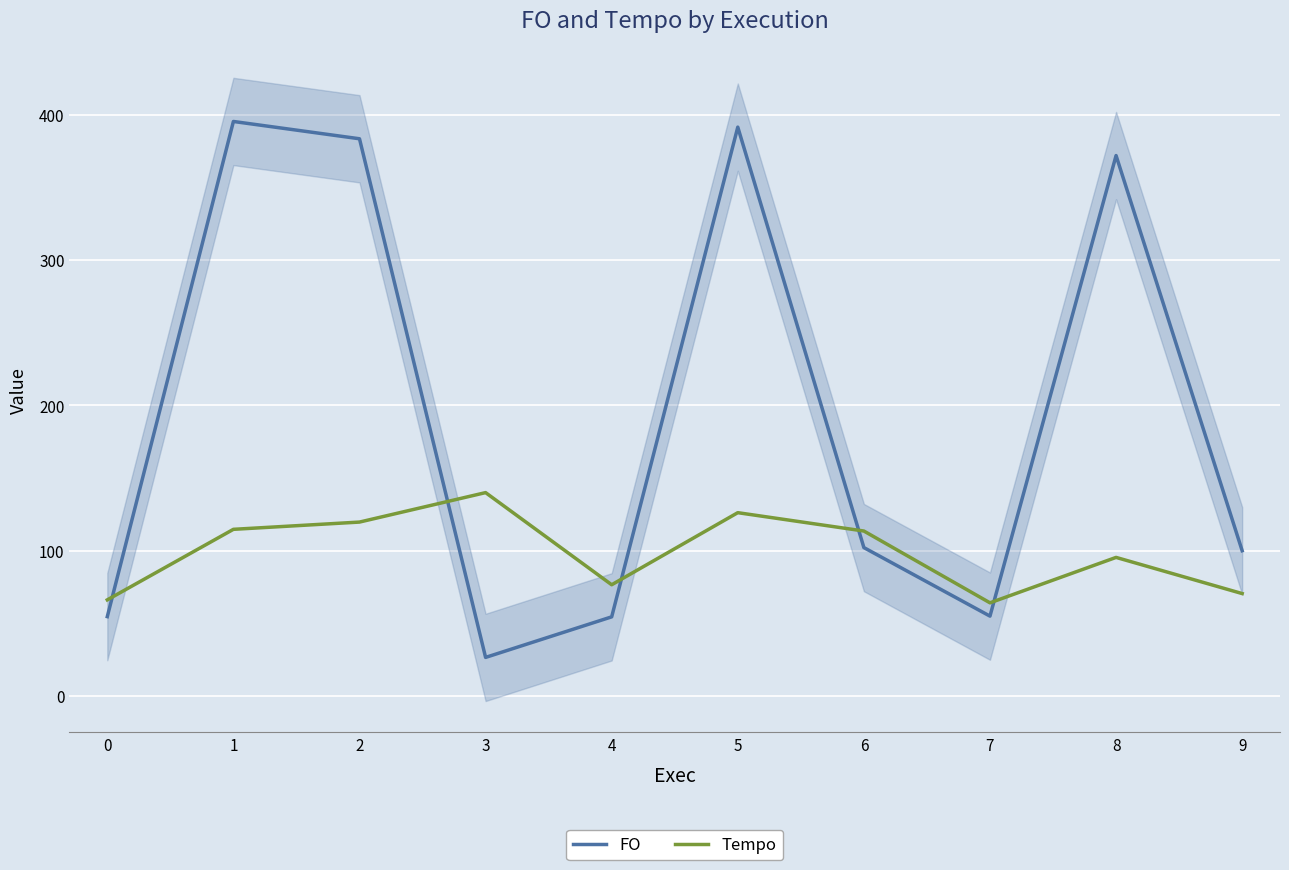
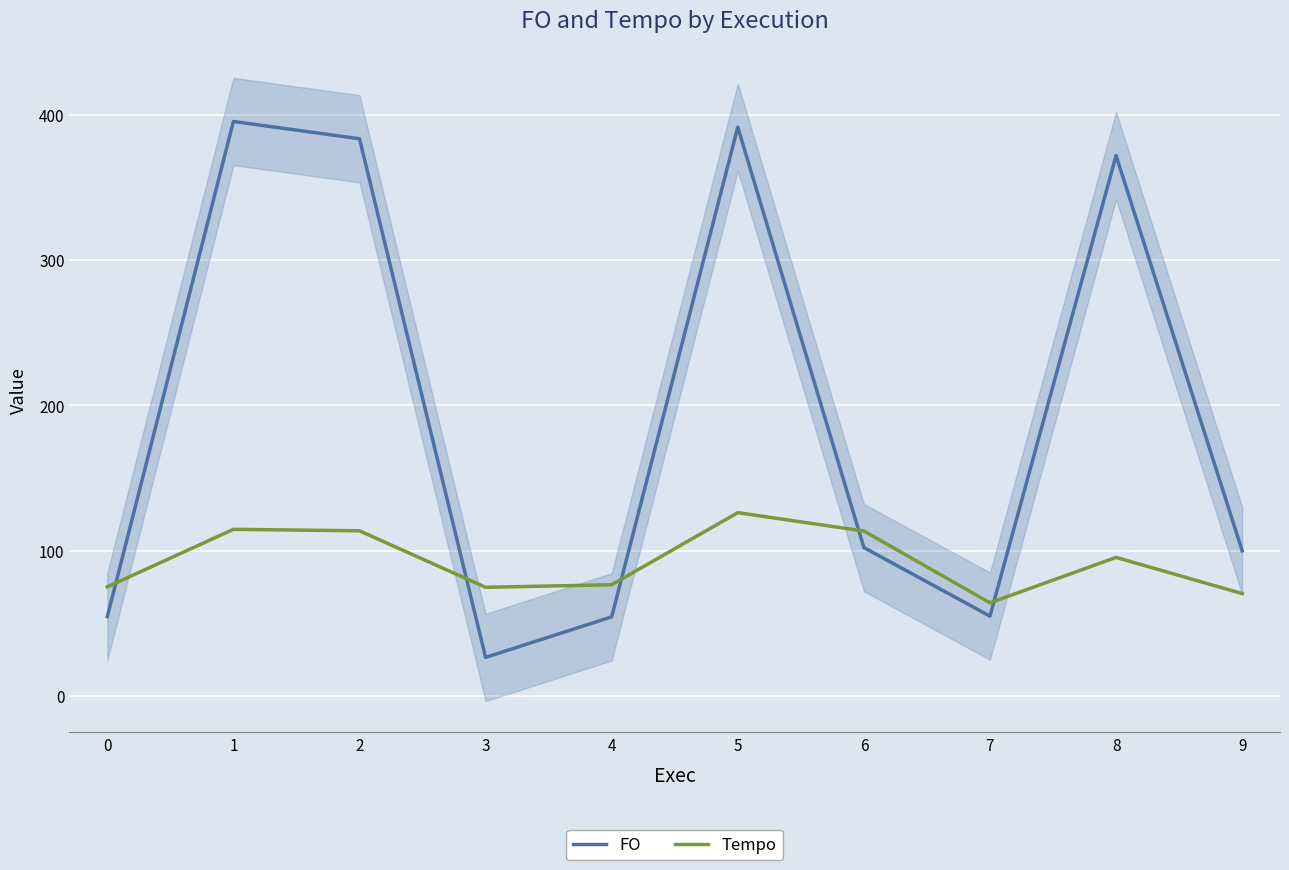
  {
    "Tempo": {
-     "0": 66,
+     "0": 75,
      "1": 115,
-     "2": 120,
-     "3": 140,
+     "2": 114,
+     "3": 75,
      "4": 77,
      "5": 126,
      "6": 113,
      "7": 64,
      "8": 95,
      "9": 70
    }
  }
